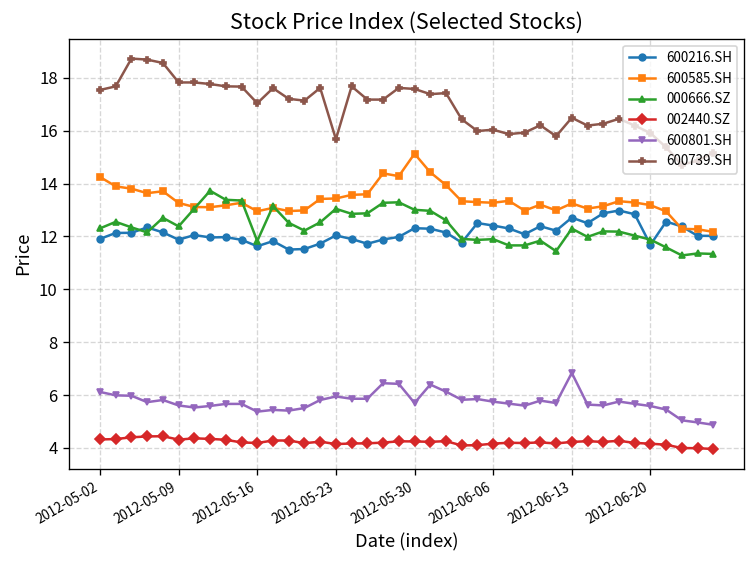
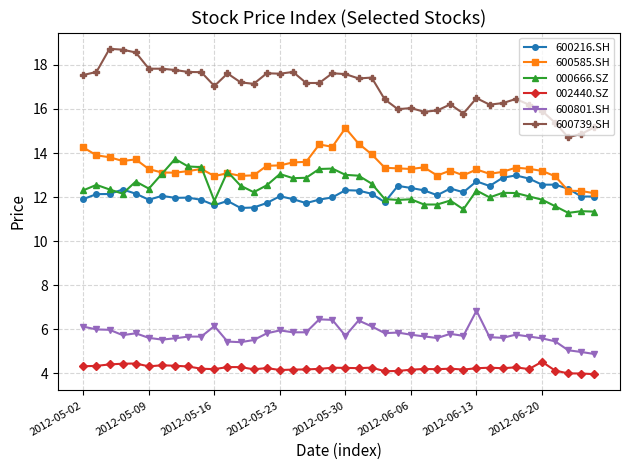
  {
    "600216.SH": {
      "2012-05-02": 11.9,
      "2012-05-09": 11.9,
      "2012-05-16": 11.6,
      "2012-05-23": 12.0,
      "2012-05-30": 12.3,
      "2012-06-06": 12.4,
      "2012-06-13": 12.7,
-     "2012-06-20": 11.7
+     "2012-06-20": 12.6
    },
    "600585.SH": {
      "2012-05-02": 14.3,
      "2012-05-09": 13.3,
      "2012-05-16": 13.0,
      "2012-05-23": 13.4,
      "2012-05-30": 15.1,
      "2012-06-06": 13.3,
      "2012-06-13": 13.3,
      "2012-06-20": 13.2
    },
    "000666.SZ": {
      "2012-05-02": 12.3,
      "2012-05-09": 12.4,
      "2012-05-16": 11.8,
      "2012-05-23": 13.0,
      "2012-05-30": 13.0,
      "2012-06-06": 11.9,
      "2012-06-13": 12.3,
      "2012-06-20": 11.9
    },
    "002440.SZ": {
      "2012-05-02": 4.3,
      "2012-05-09": 4.3,
      "2012-05-16": 4.2,
      "2012-05-23": 4.1,
      "2012-05-30": 4.2,
      "2012-06-06": 4.2,
      "2012-06-13": 4.2,
-     "2012-06-20": 4.2
+     "2012-06-20": 4.5
    },
    "600801.SH": {
      "2012-05-02": 6.1,
      "2012-05-09": 5.6,
-     "2012-05-16": 5.4,
+     "2012-05-16": 6.1,
      "2012-05-23": 5.9,
      "2012-05-30": 5.7,
      "2012-06-06": 5.8,
      "2012-06-13": 6.8,
      "2012-06-20": 5.6
    },
    "600739.SH": {
      "2012-05-02": 17.5,
      "2012-05-09": 17.8,
      "2012-05-16": 17.0,
-     "2012-05-23": 15.7,
+     "2012-05-23": 17.6,
      "2012-05-30": 17.6,
      "2012-06-06": 16.0,
      "2012-06-13": 16.5
    }
  }
